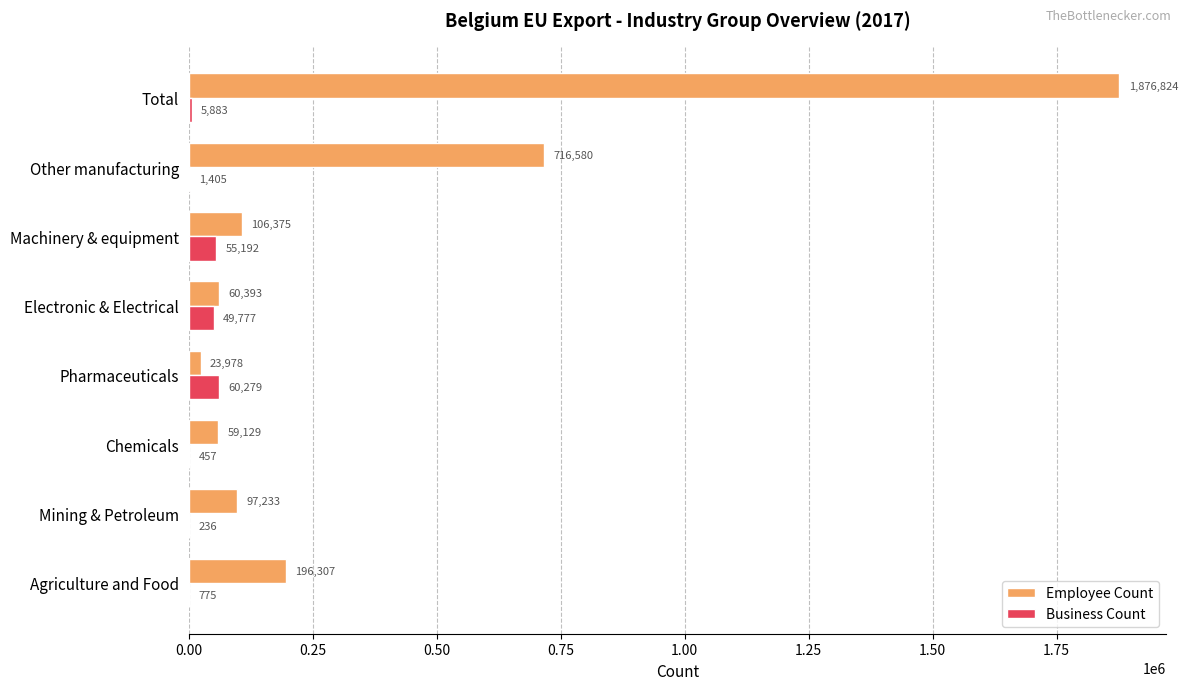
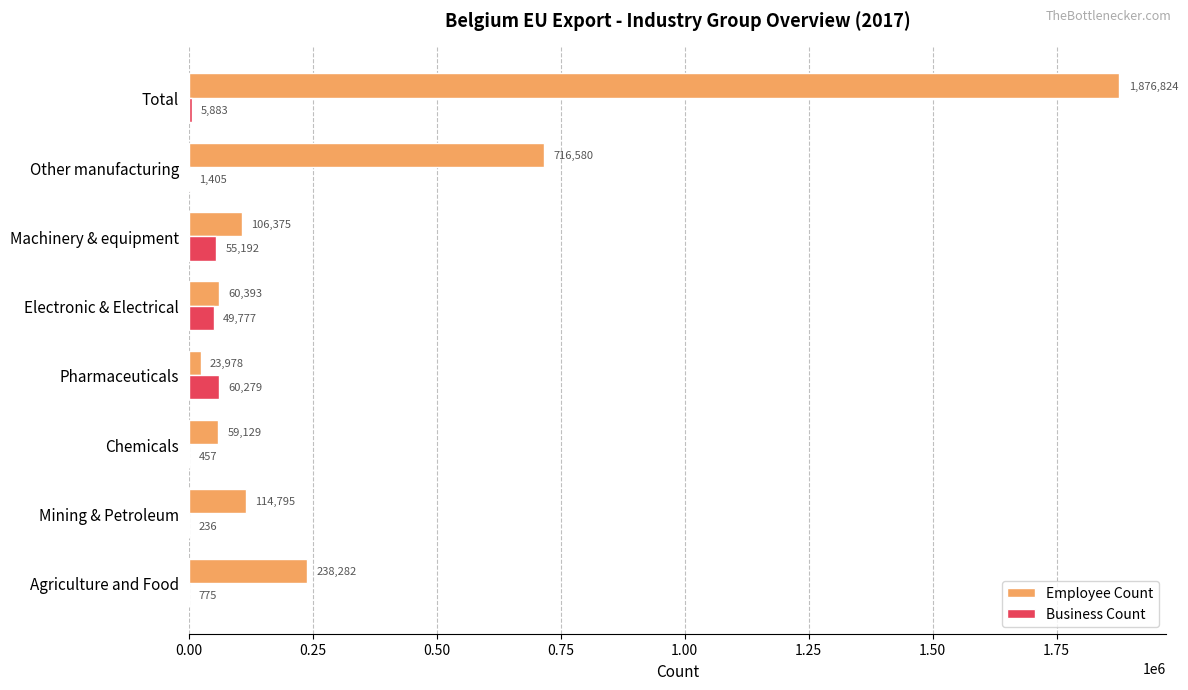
  {
    "Employee Count": {
      "Total": "1,876,824",
      "Other manufacturing": "716,580",
      "Machinery & equipment": "106,375",
      "Electronic & Electrical": "60,393",
      "Pharmaceuticals": "23,978",
      "Chemicals": "59,129",
-     "Mining & Petroleum": "97,233",
-     "Agriculture and Food": "196,307"
+     "Mining & Petroleum": "114,795",
+     "Agriculture and Food": "238,282"
    },
    "Business Count": {
      "Total": "5,883",
      "Other manufacturing": "1,405",
      "Machinery & equipment": "55,192",
      "Electronic & Electrical": "49,777",
      "Pharmaceuticals": "60,279",
      "Chemicals": "457",
      "Mining & Petroleum": "236",
      "Agriculture and Food": "775"
    }
  }
